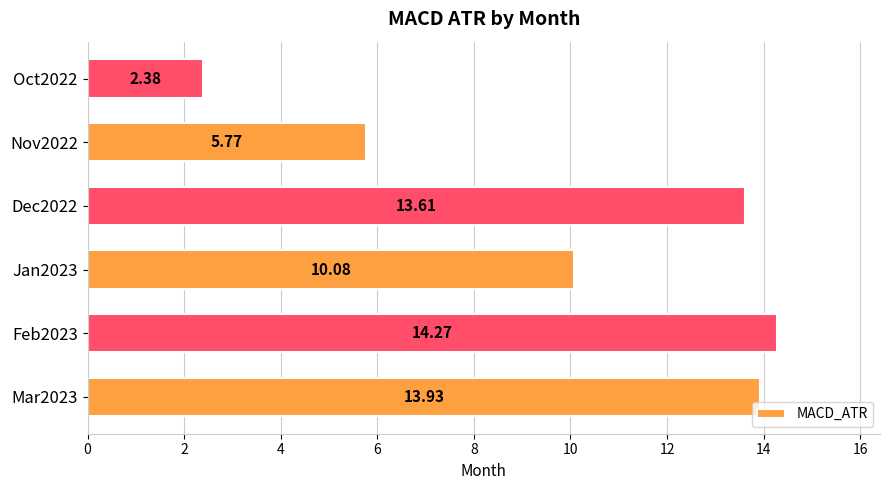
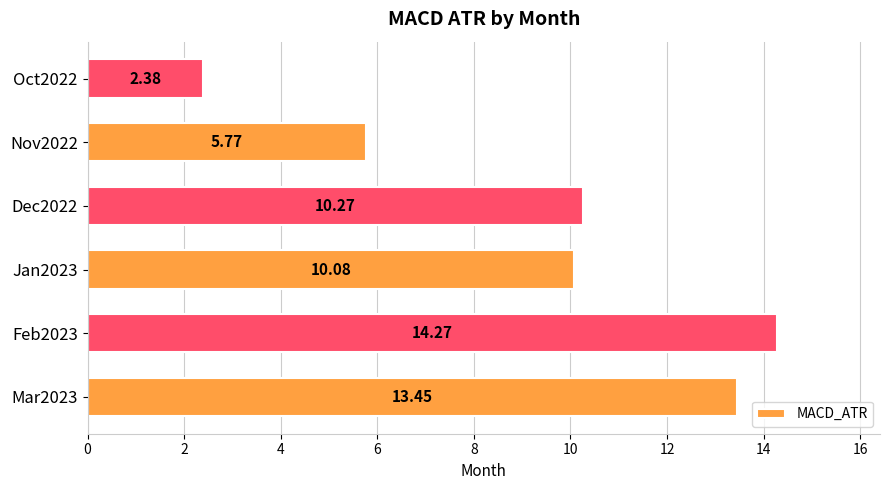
  {
    "Oct2022": 2.38,
    "Nov2022": 5.77,
-   "Dec2022": 13.61,
+   "Dec2022": 10.27,
    "Jan2023": 10.08,
    "Feb2023": 14.27,
-   "Mar2023": 13.93
+   "Mar2023": 13.45
  }
